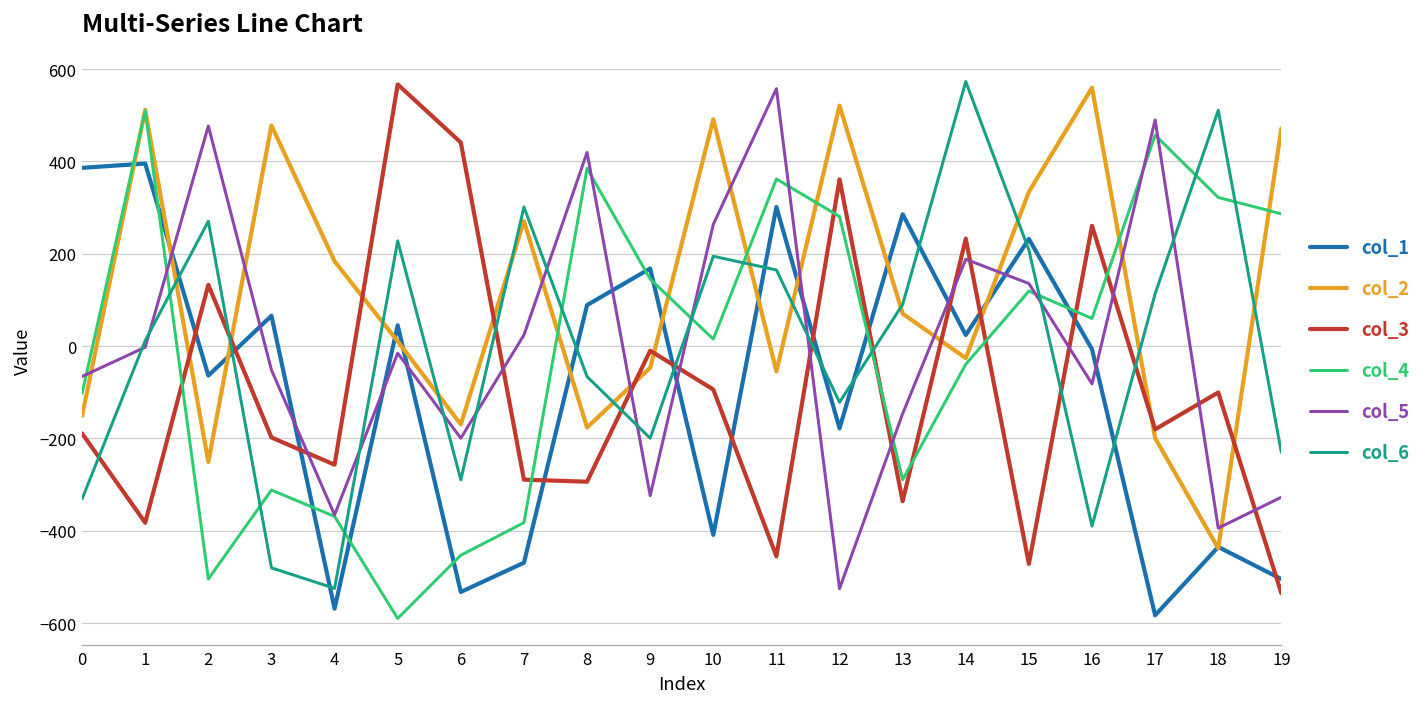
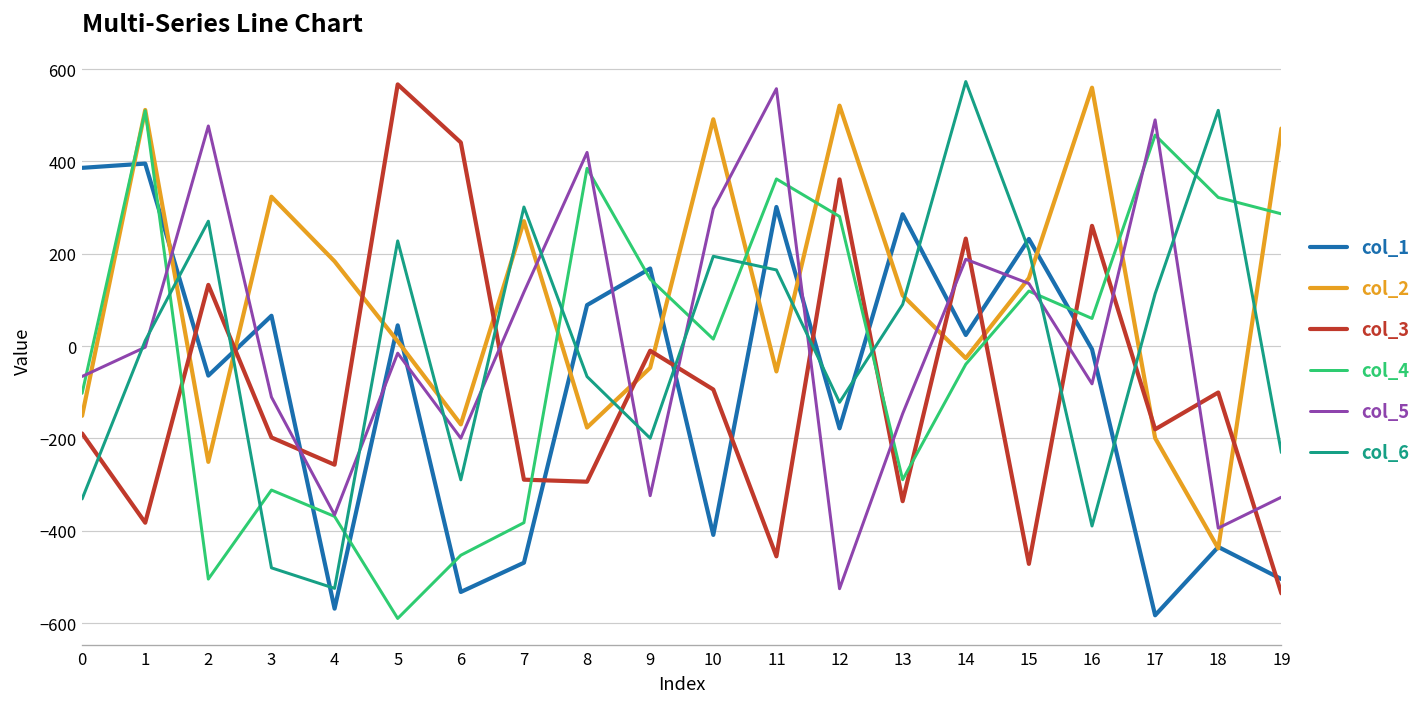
  {
    "col_1": {
      "0": 390,
      "1": 400,
      "2": -60,
      "3": 70,
      "4": -570,
      "5": 50,
      "6": -530,
      "7": -470,
      "8": 90,
      "9": 170,
      "10": -410,
      "11": 300,
      "12": -180,
      "13": 290,
      "14": 20,
      "15": 230,
      "16": -10,
      "17": -580,
      "19": -500
    },
    "col_2": {
      "0": -150,
      "2": -250,
-     "3": 480,
+     "3": 320,
      "4": 180,
      "5": 10,
      "6": -170,
      "7": 270,
      "8": -180,
      "9": -50,
      "10": 490,
      "11": -50,
      "12": 520,
-     "13": 70,
+     "13": 110,
      "14": -30,
-     "15": 330,
+     "15": 150,
      "16": 560,
      "17": -200,
      "19": 470
    },
    "col_3": {
      "0": -190,
      "1": -380,
      "2": 130,
      "3": -200,
      "4": -260,
      "5": 570,
      "6": 440,
      "7": -290,
      "8": -290,
      "9": -10,
      "10": -90,
      "11": -460,
      "12": 360,
      "13": -340,
      "14": 230,
      "15": -470,
      "16": 260,
      "17": -180,
      "18": -100,
      "19": -540
    },
    "col_5": {
      "0": -70,
      "1": 0,
      "2": 480,
-     "3": -50,
+     "3": -110,
      "5": -20,
      "6": -200,
-     "7": 20,
+     "7": 120,
      "8": 420,
      "9": -320,
-     "10": 260,
+     "10": 300,
      "11": 560,
      "12": -530,
      "13": -150,
      "14": 190,
      "15": 140,
      "16": -80,
      "17": 490,
      "18": -390,
      "19": -330
    }
  }
